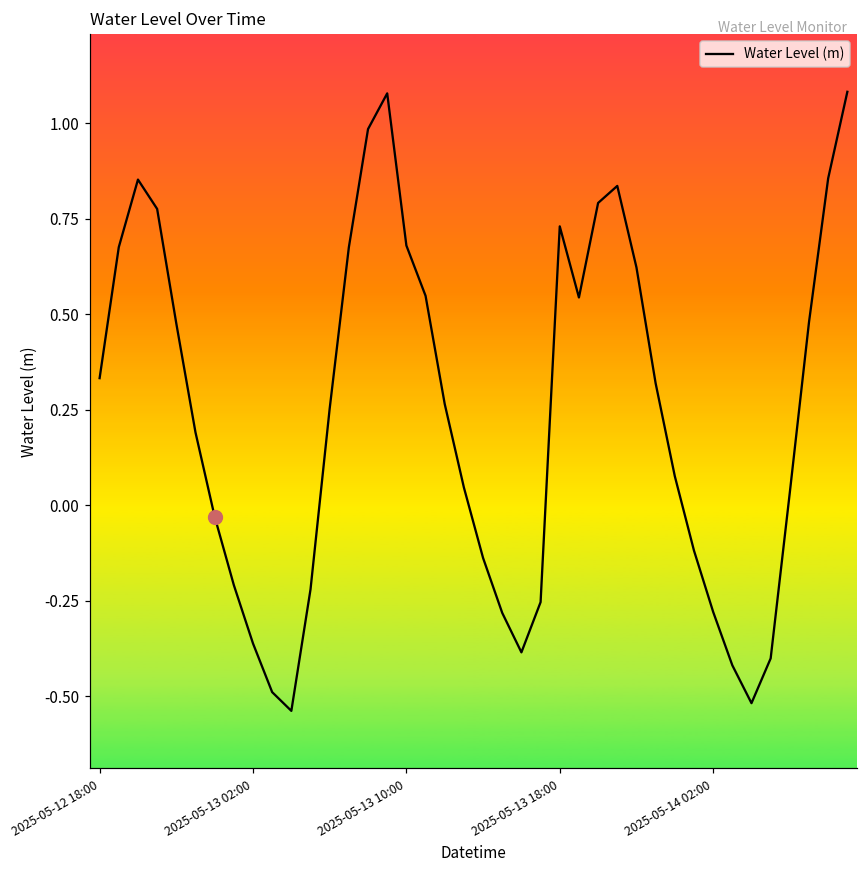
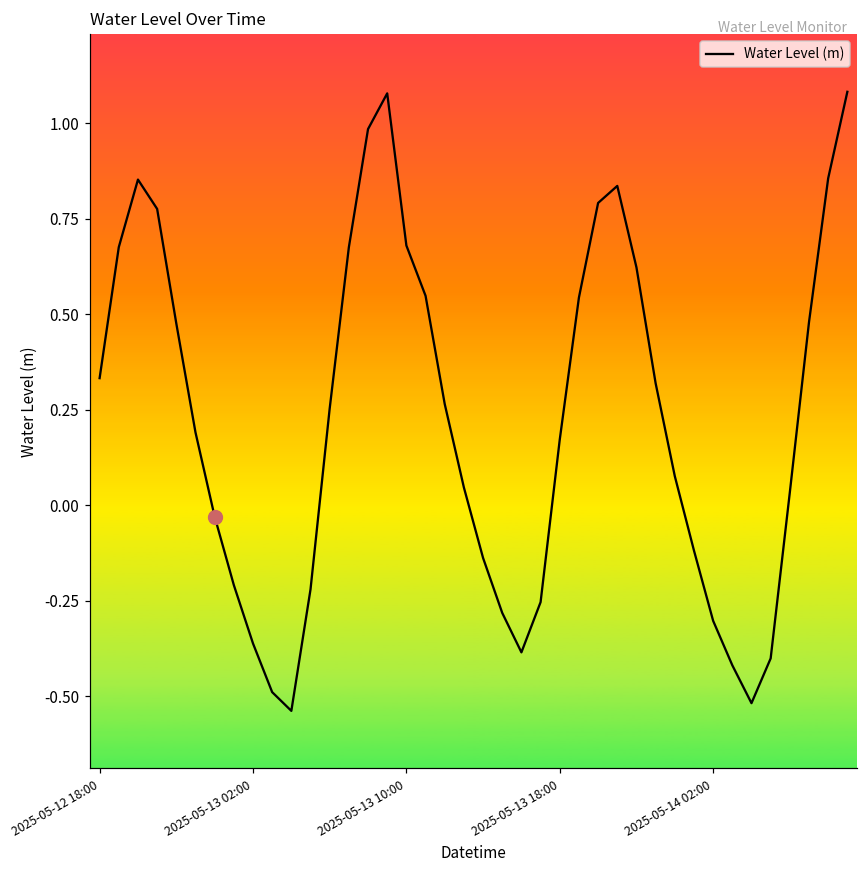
  {
    "Water Level (m)": {
      "2025-05-12 18:00": 0.33,
      "2025-05-13 02:00": -0.36,
      "2025-05-13 10:00": 0.68,
-     "2025-05-13 18:00": 0.73,
-     "2025-05-14 02:00": -0.28
+     "2025-05-13 18:00": 0.17,
+     "2025-05-14 02:00": -0.30
    }
  }
